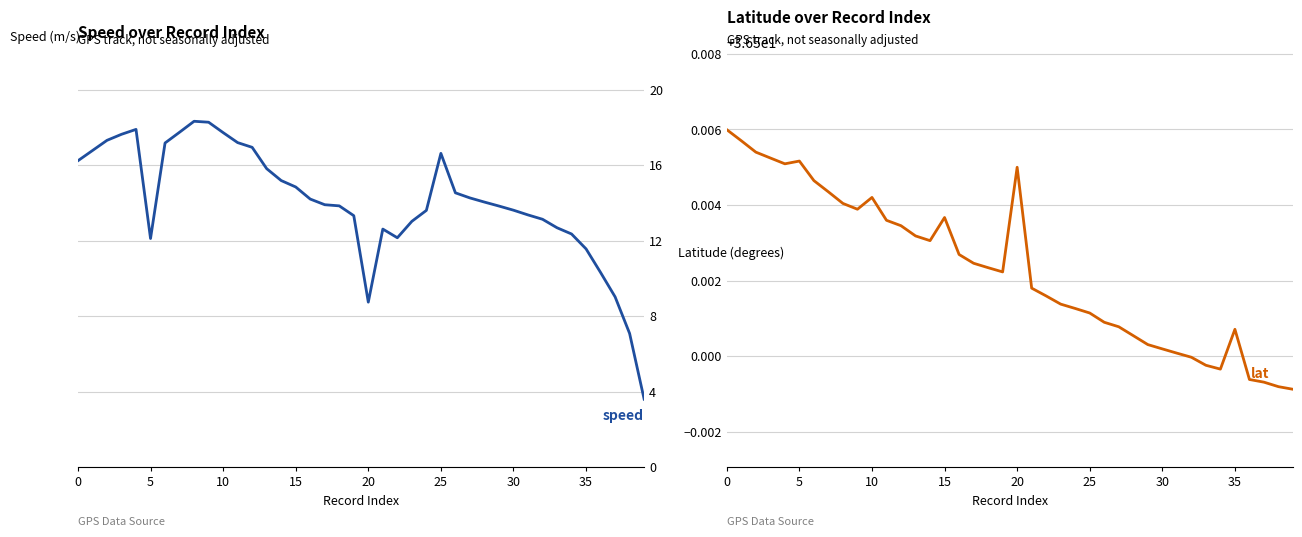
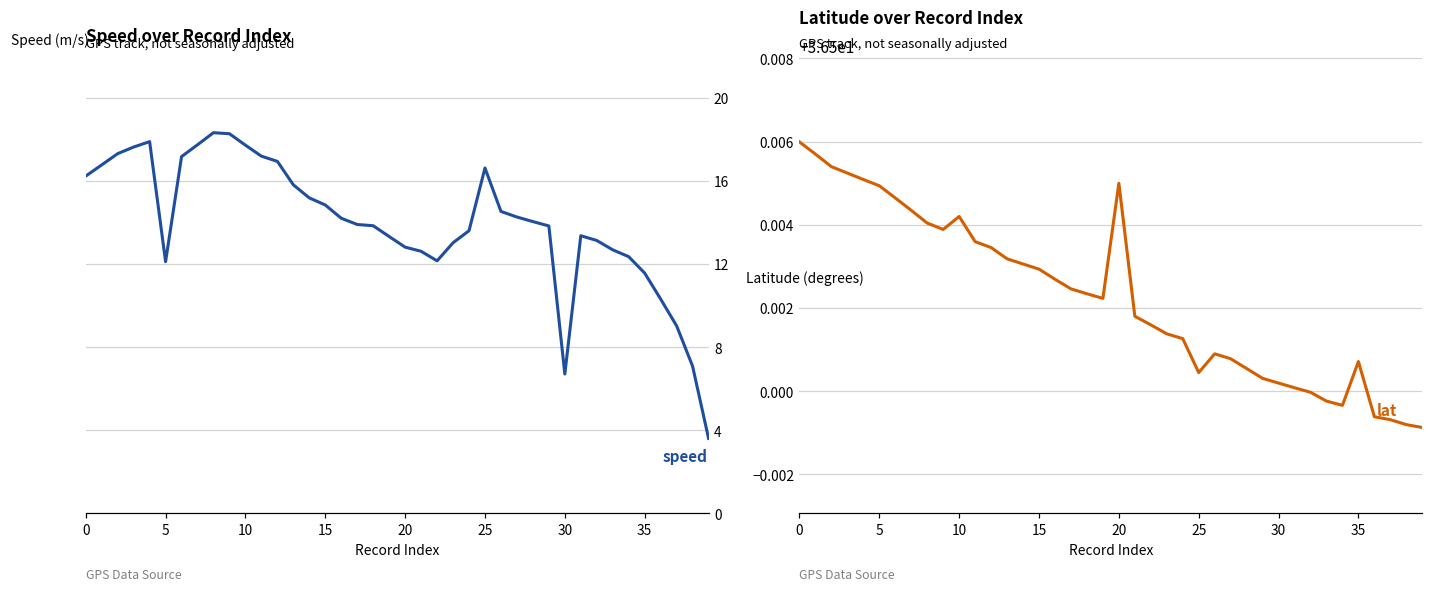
  {
    "Speed over Record Index": {
      "0": 16.2,
      "5": 12.1,
      "10": 17.7,
      "15": 14.8,
-     "20": 8.7,
+     "20": 12.8,
      "25": 16.6,
-     "30": 13.6,
+     "30": 6.7,
      "35": 11.6
    },
    "Latitude over Record Index": {
      "0": 36.5060,
-     "5": 36.5052,
+     "5": 36.5049,
      "10": 36.5042,
-     "15": 36.5037,
+     "15": 36.5029,
      "20": 36.5050,
-     "25": 36.5011,
+     "25": 36.5004,
      "30": 36.5002,
      "35": 36.5007
    }
  }
